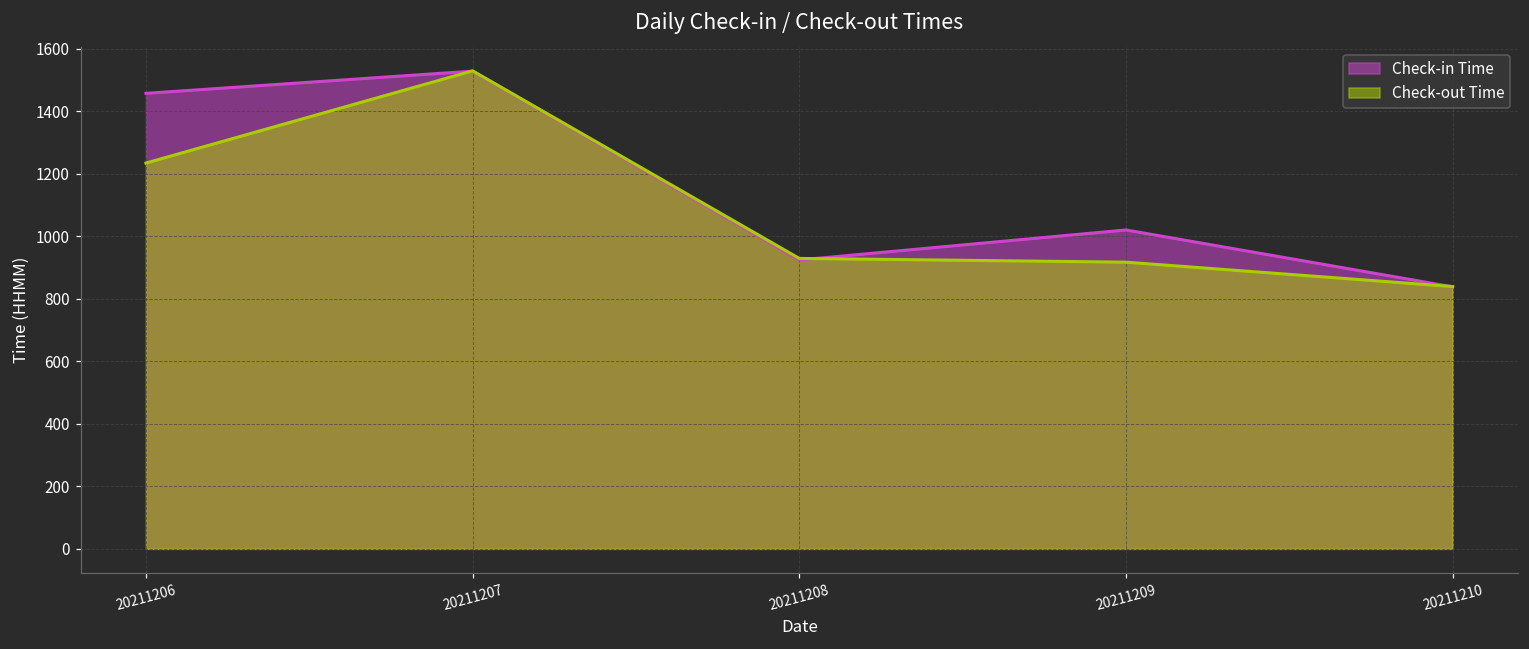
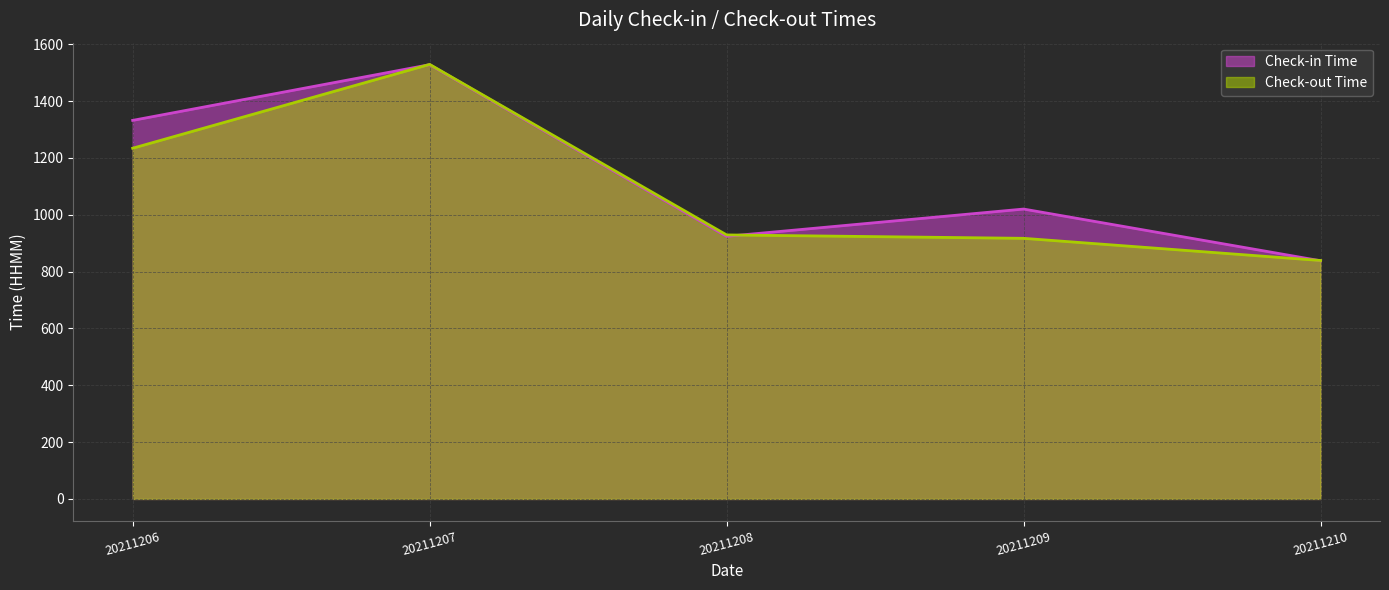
  {
    "Check-in Time": {
-     "20211206": 1460,
+     "20211206": 1330,
      "20211209": 1020
    },
    "Check-out Time": {
      "20211206": 1230,
      "20211209": 920
    }
  }
